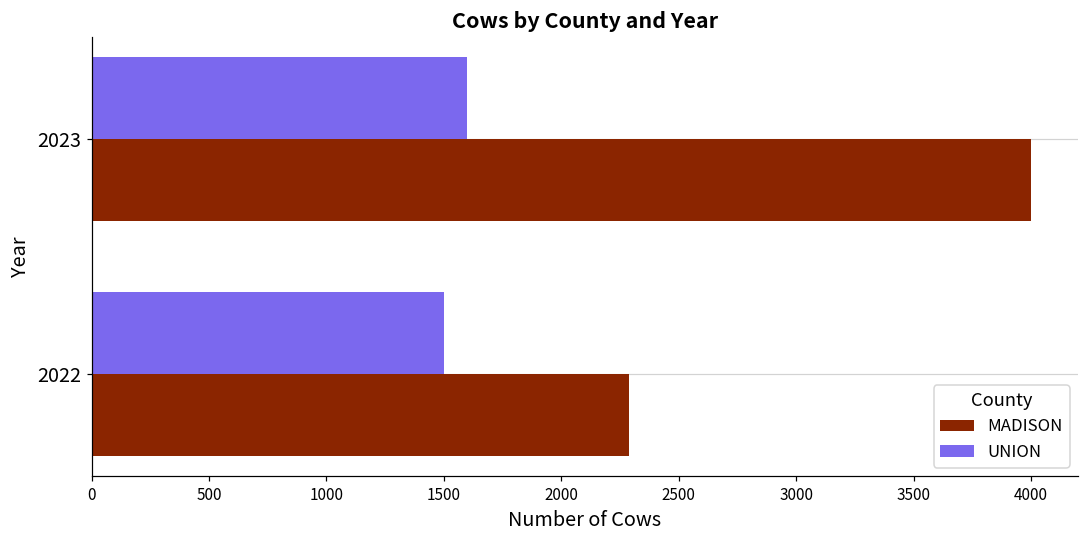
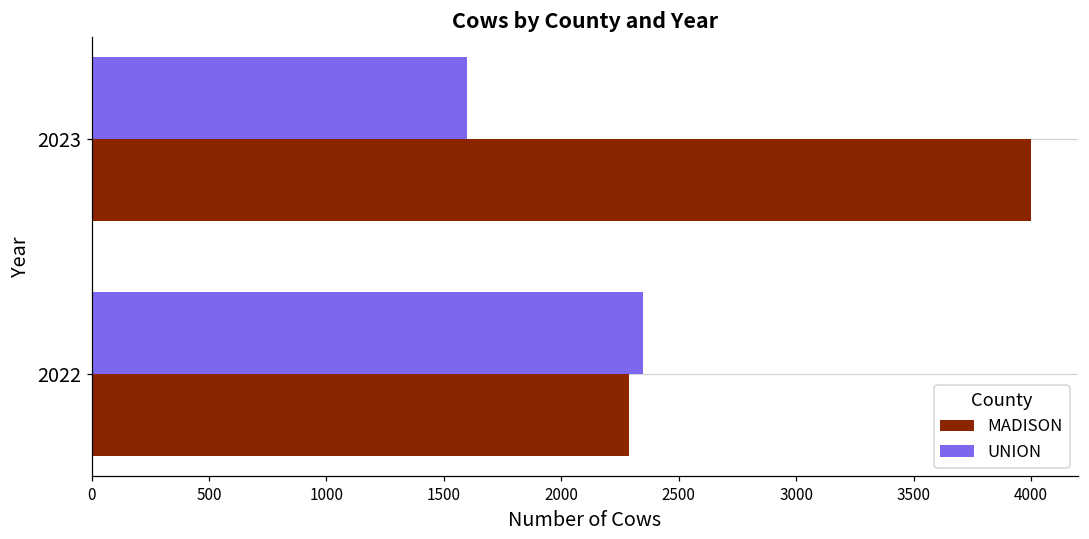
  {
    "MADISON": {
      "2023": 4000,
      "2022": 2290
    },
    "UNION": {
      "2023": 1600,
-     "2022": 1500
+     "2022": 2350
    }
  }
